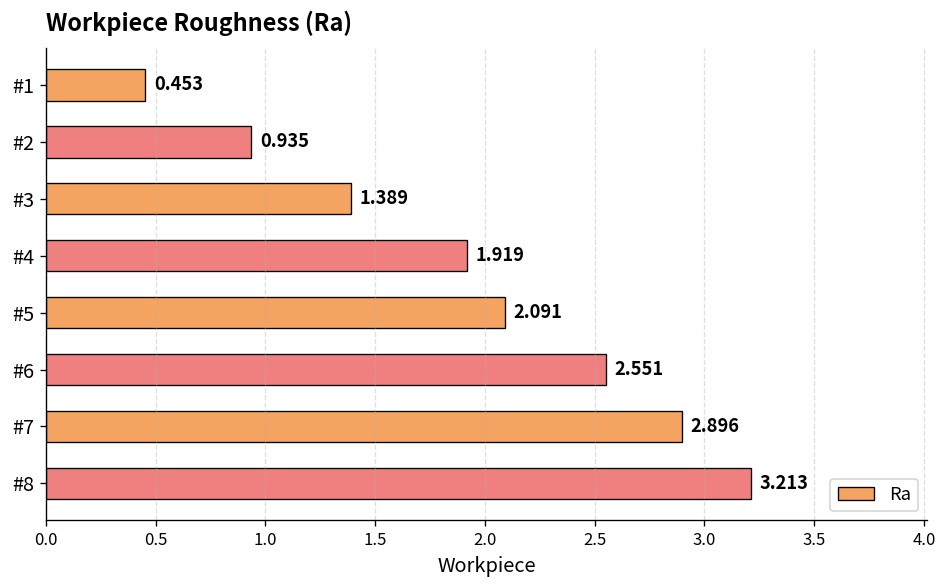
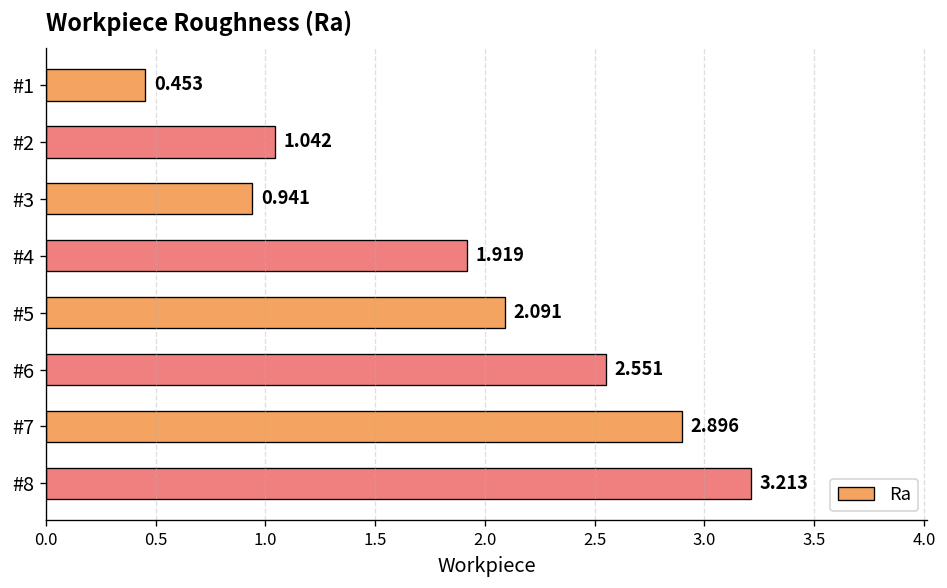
  {
    "#1": 0.453,
-   "#2": 0.935,
-   "#3": 1.389,
+   "#2": 1.042,
+   "#3": 0.941,
    "#4": 1.919,
    "#5": 2.091,
    "#6": 2.551,
    "#7": 2.896,
    "#8": 3.213
  }
